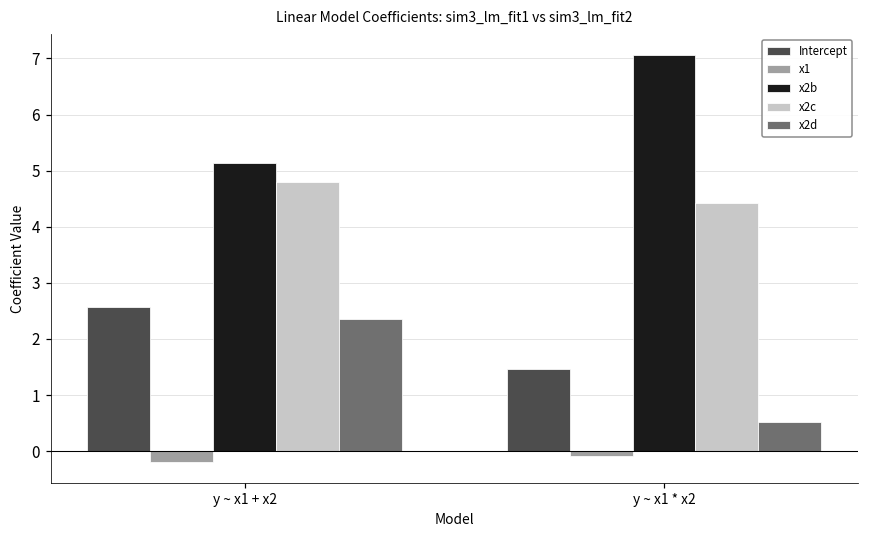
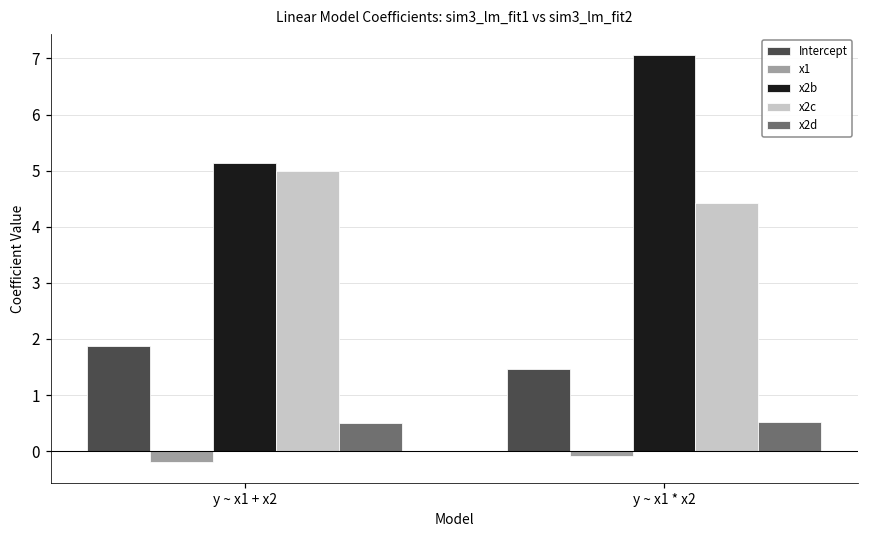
  {
    "Intercept": {
-     "y ~ x1 + x2": 2.6,
+     "y ~ x1 + x2": 1.9,
      "y ~ x1 * x2": 1.5
    },
    "x1": {
      "y ~ x1 + x2": -0.2,
      "y ~ x1 * x2": -0.1
    },
    "x2b": {
      "y ~ x1 + x2": 5.1,
      "y ~ x1 * x2": 7.1
    },
    "x2c": {
-     "y ~ x1 + x2": 4.8,
+     "y ~ x1 + x2": 5.0,
      "y ~ x1 * x2": 4.4
    },
    "x2d": {
-     "y ~ x1 + x2": 2.4,
+     "y ~ x1 + x2": 0.5,
      "y ~ x1 * x2": 0.5
    }
  }
